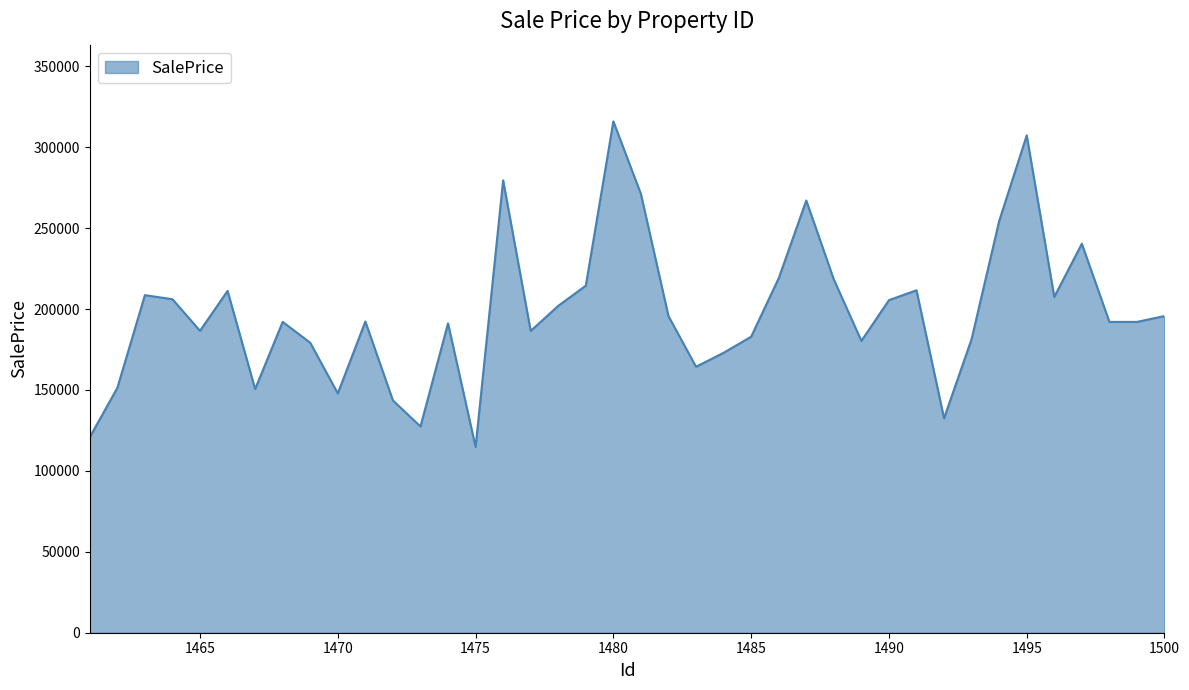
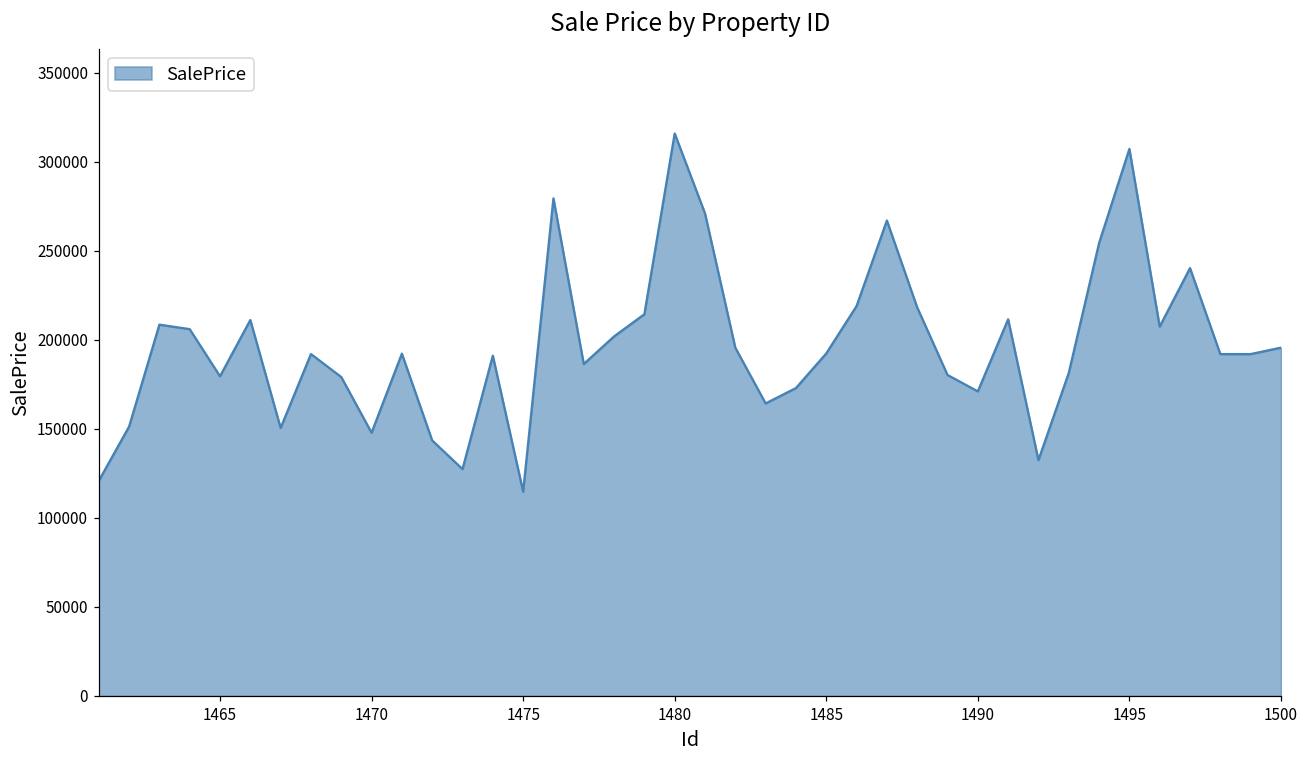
  {
-   "1465": 187000,
+   "1465": 180000,
    "1470": 148000,
    "1475": 115000,
    "1480": 316000,
-   "1485": 183000,
-   "1490": 205000,
+   "1485": 192000,
+   "1490": 171000,
    "1495": 307000,
    "1500": 196000
  }
